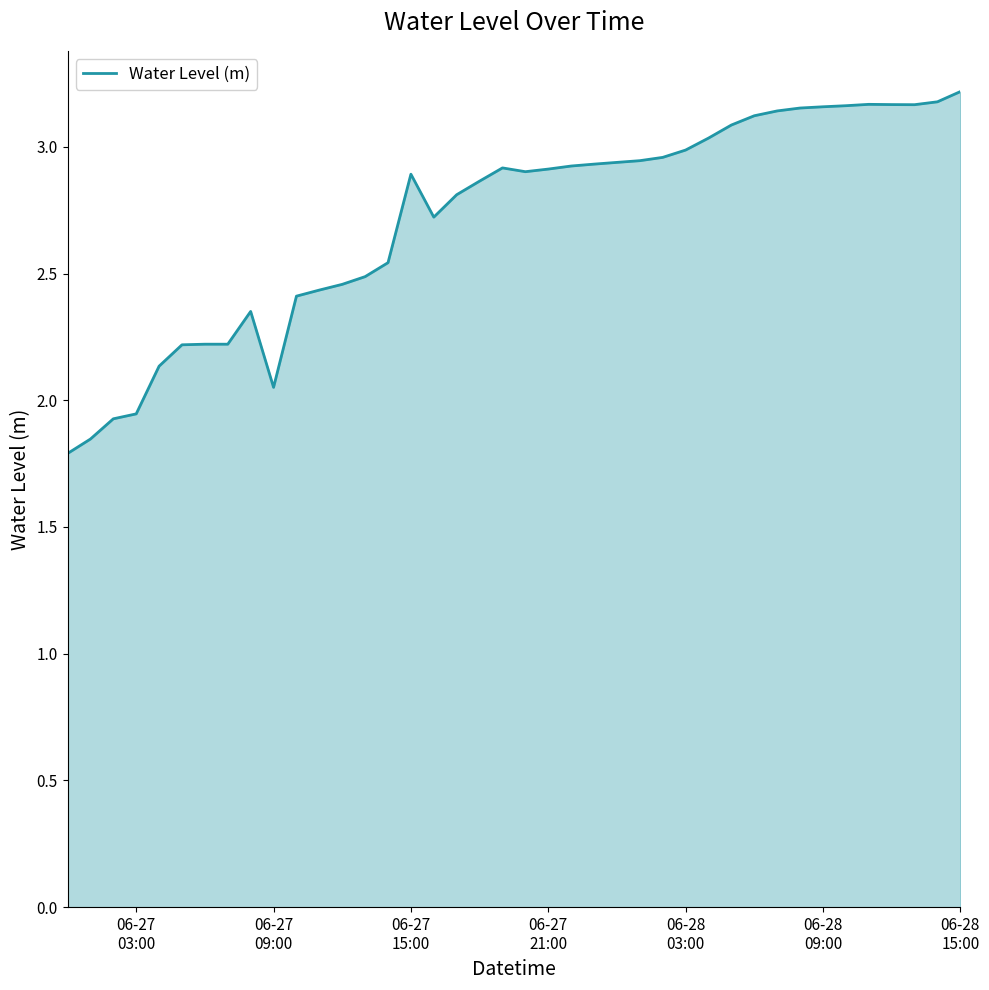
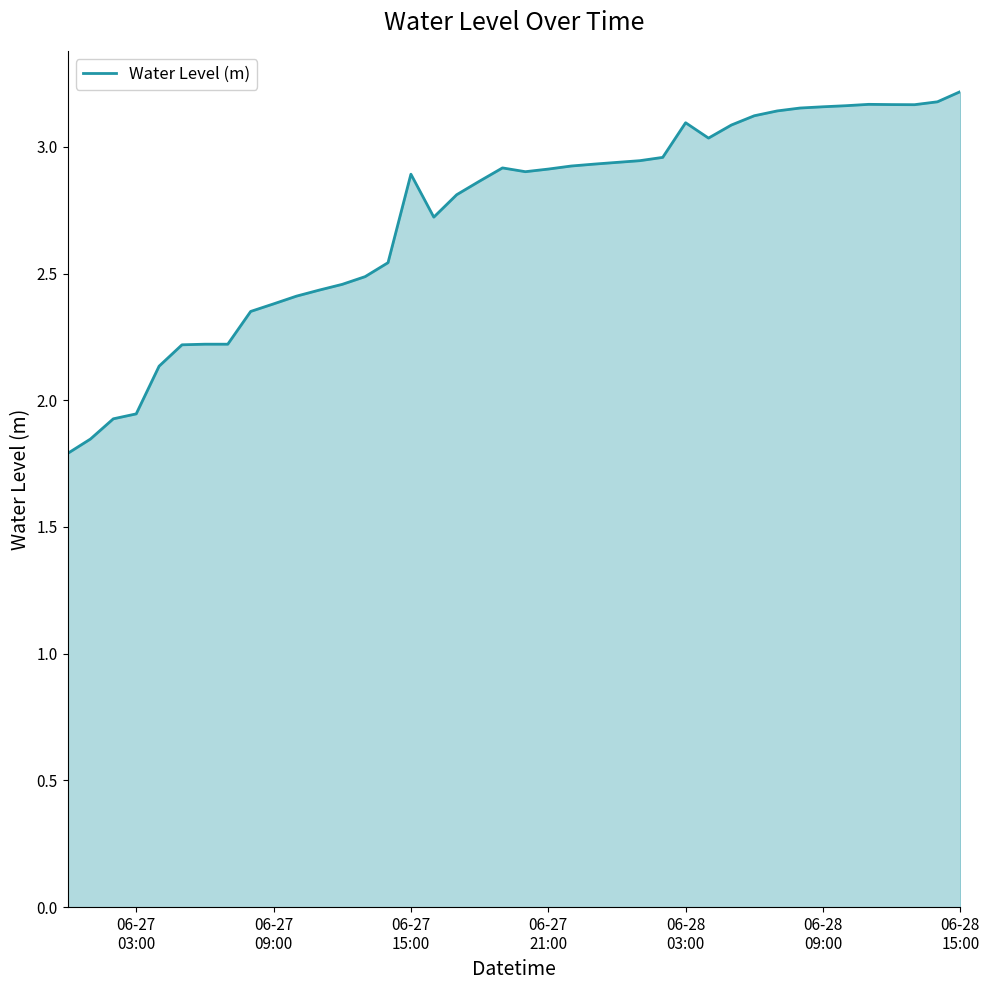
  {
    "06-27 03:00": 1.95,
-   "06-27 09:00": 2.05,
+   "06-27 09:00": 2.38,
    "06-27 15:00": 2.89,
    "06-27 21:00": 2.91,
-   "06-28 03:00": 2.99,
+   "06-28 03:00": 3.09,
    "06-28 09:00": 3.16,
    "06-28 15:00": 3.22
  }
